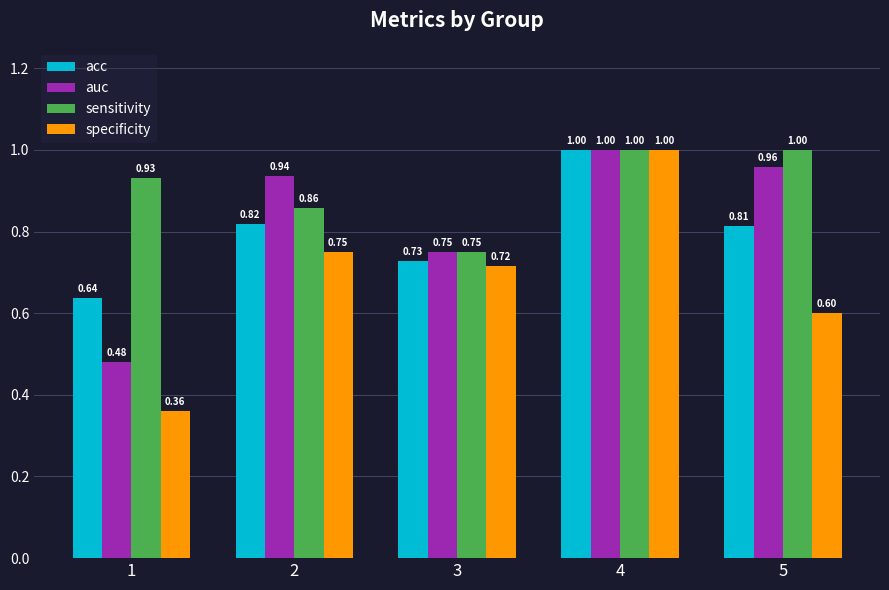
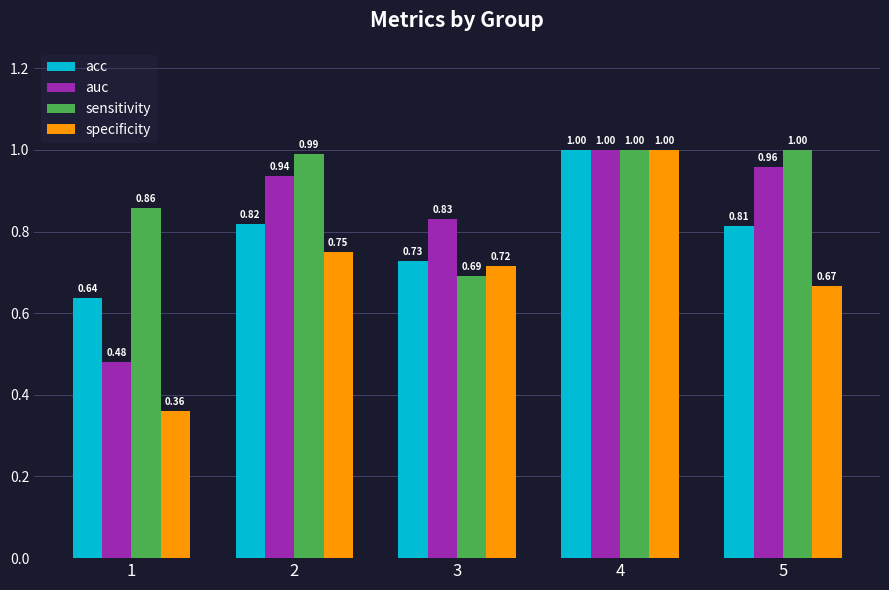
  {
    "acc": {
      "1": 0.64,
      "2": 0.82,
      "3": 0.73,
      "4": 1.00,
      "5": 0.81
    },
    "auc": {
      "1": 0.48,
      "2": 0.94,
-     "3": 0.75,
+     "3": 0.83,
      "4": 1.00,
      "5": 0.96
    },
    "sensitivity": {
-     "1": 0.93,
-     "2": 0.86,
-     "3": 0.75,
+     "1": 0.86,
+     "2": 0.99,
+     "3": 0.69,
      "4": 1.00,
      "5": 1.00
    },
    "specificity": {
      "1": 0.36,
      "2": 0.75,
      "3": 0.72,
      "4": 1.00,
-     "5": 0.60
+     "5": 0.67
    }
  }
